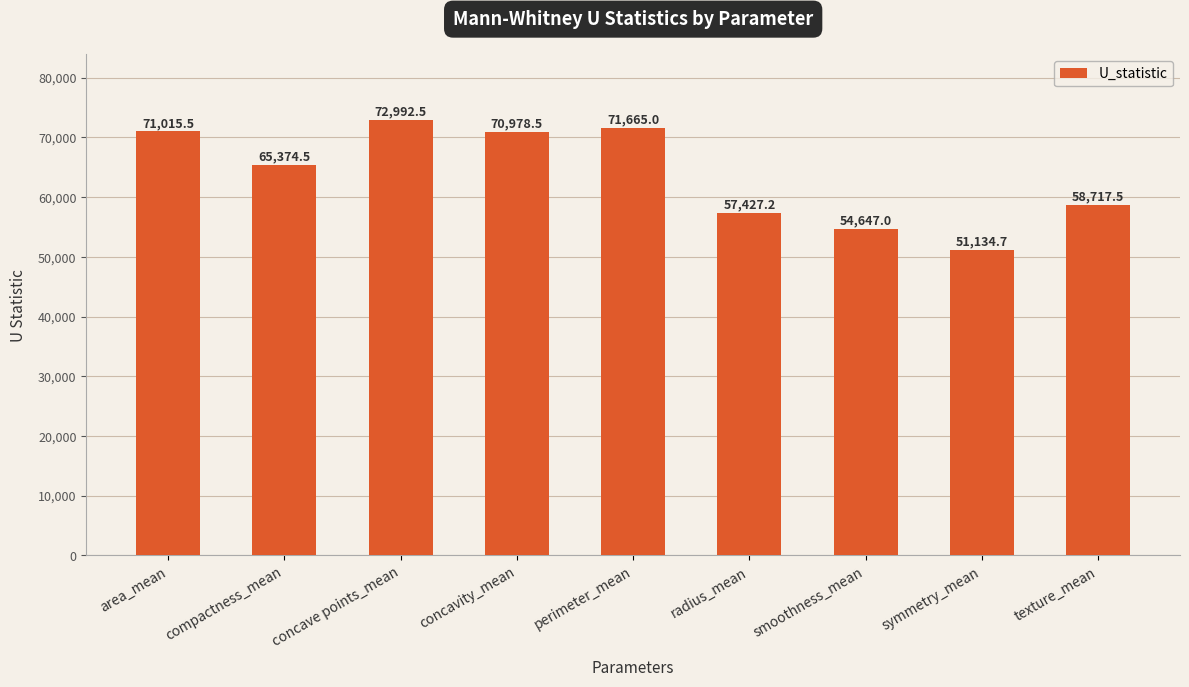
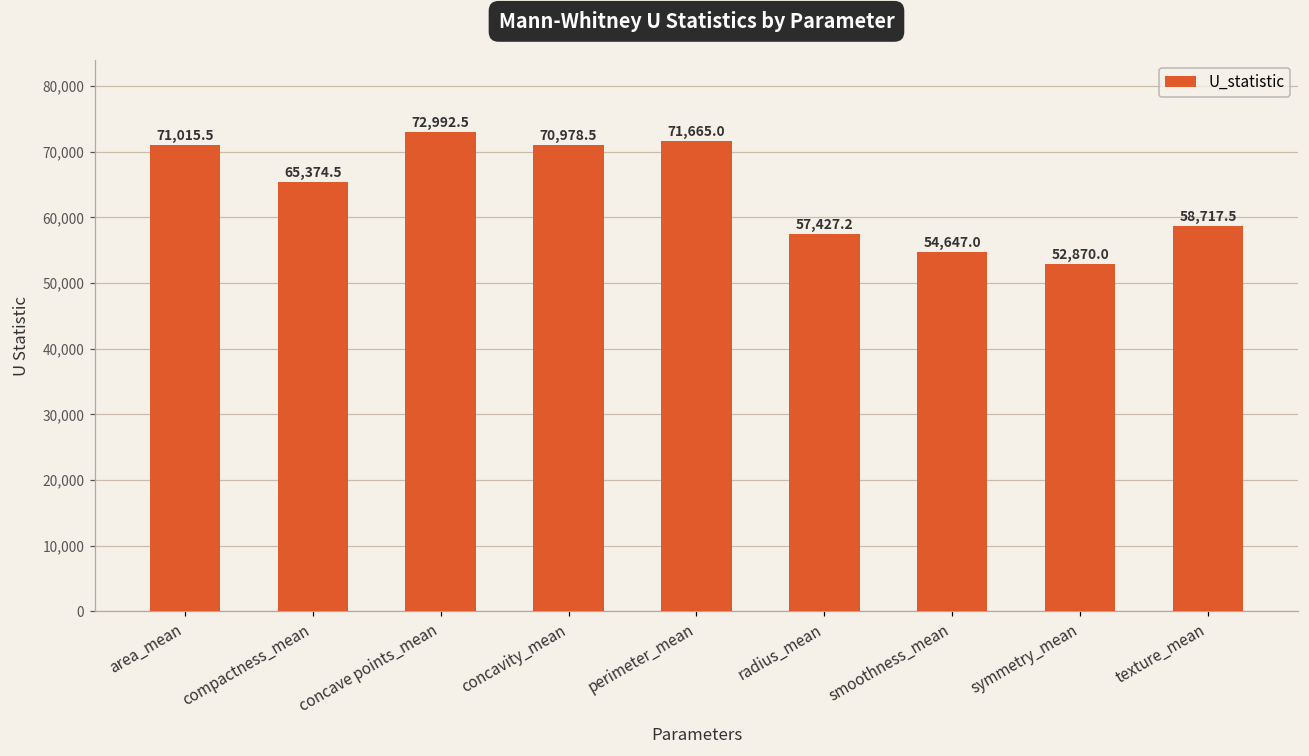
  {
    "area_mean": "71,015.5",
    "compactness_mean": "65,374.5",
    "concave points_mean": "72,992.5",
    "concavity_mean": "70,978.5",
    "perimeter_mean": "71,665.0",
    "radius_mean": "57,427.2",
    "smoothness_mean": "54,647.0",
-   "symmetry_mean": "51,134.7",
+   "symmetry_mean": "52,870.0",
    "texture_mean": "58,717.5"
  }
